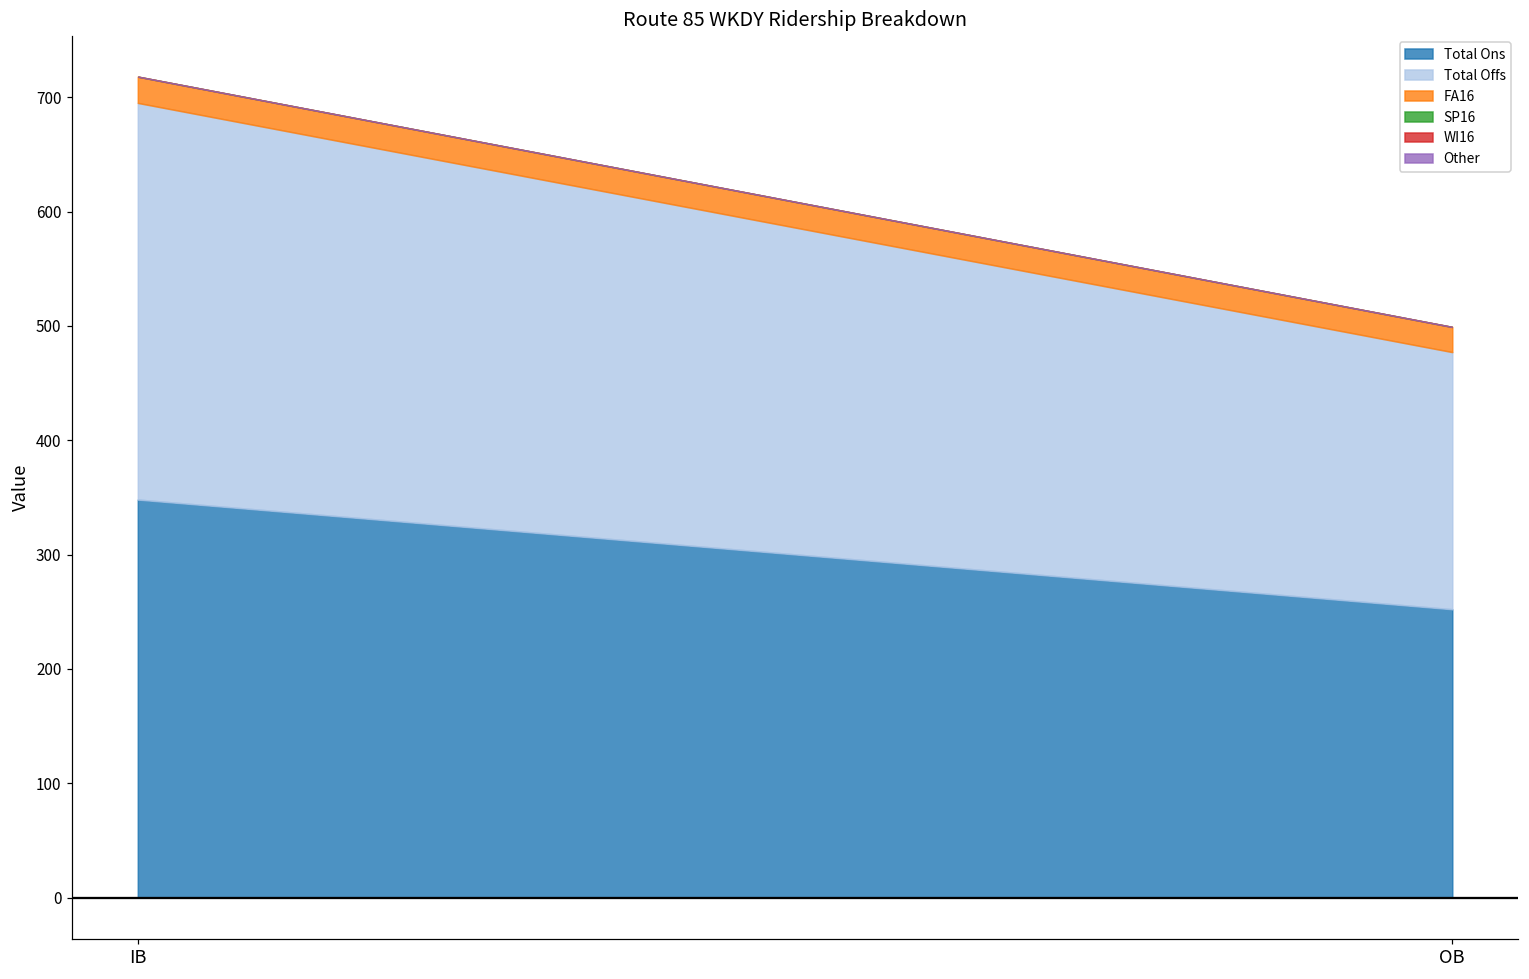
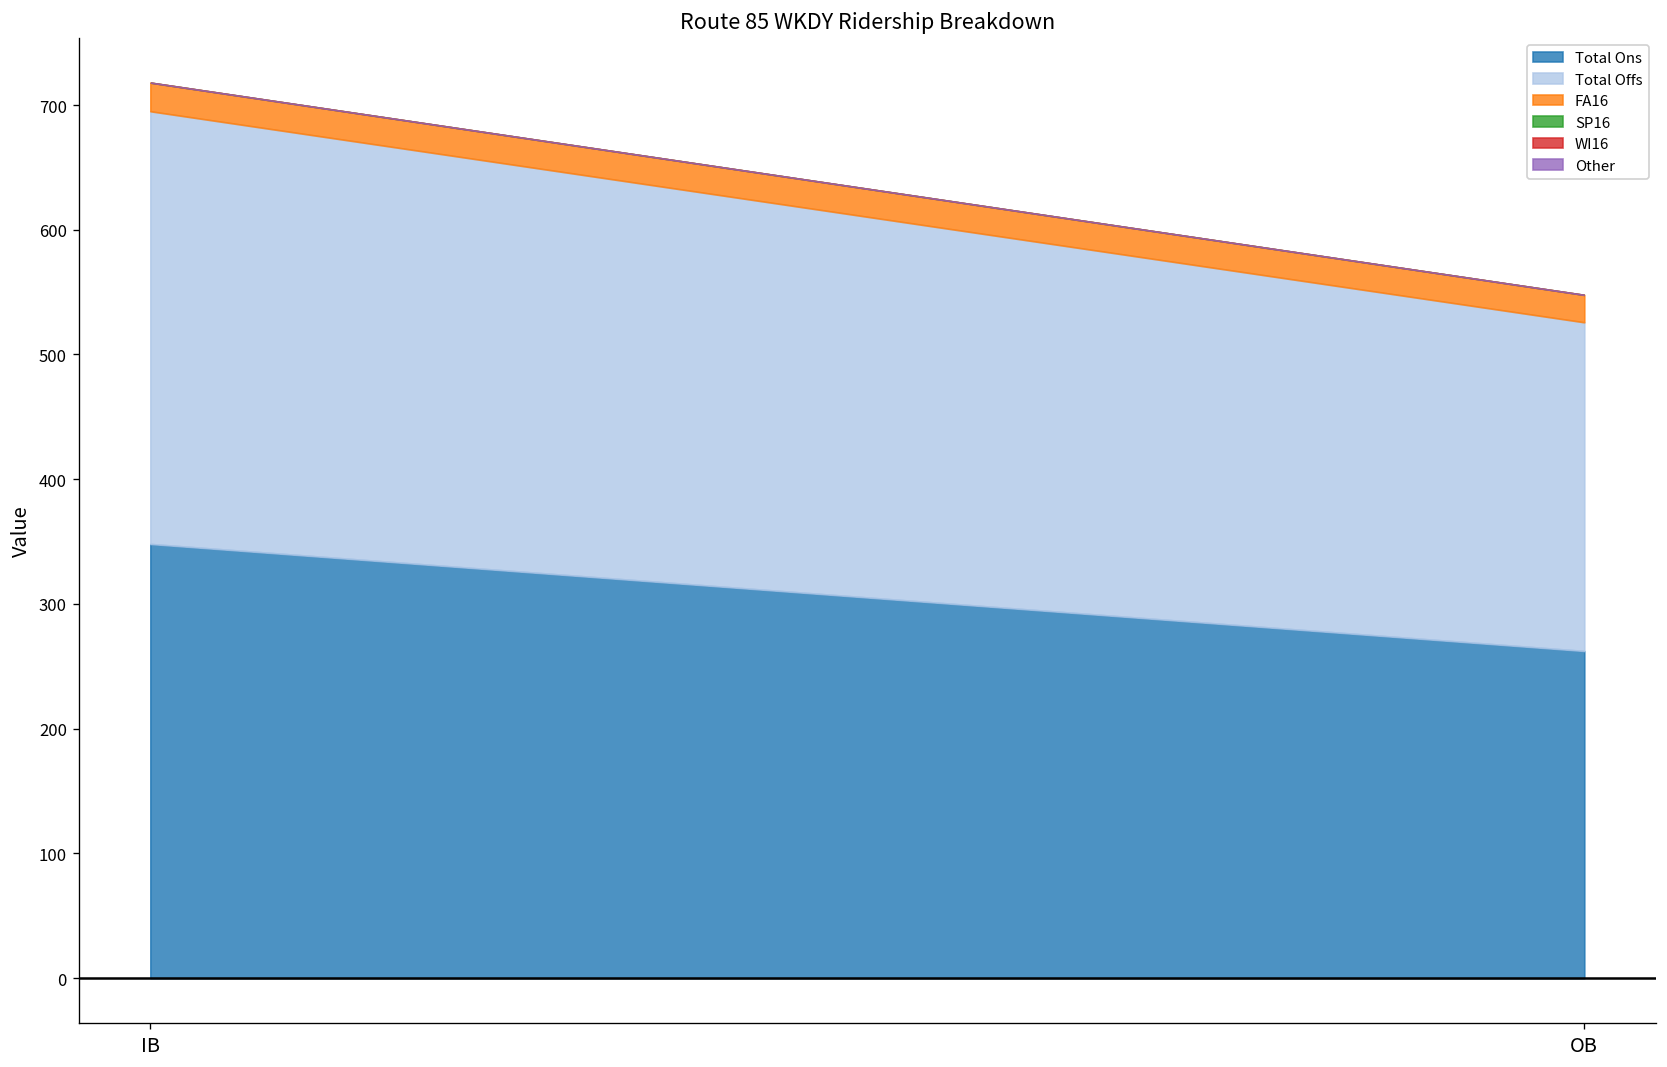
  {
    "Total Ons": {
      "IB": 348,
-     "OB": 252
+     "OB": 262
    },
    "Total Offs": {
      "IB": 347,
-     "OB": 225
+     "OB": 264
    }
  }
